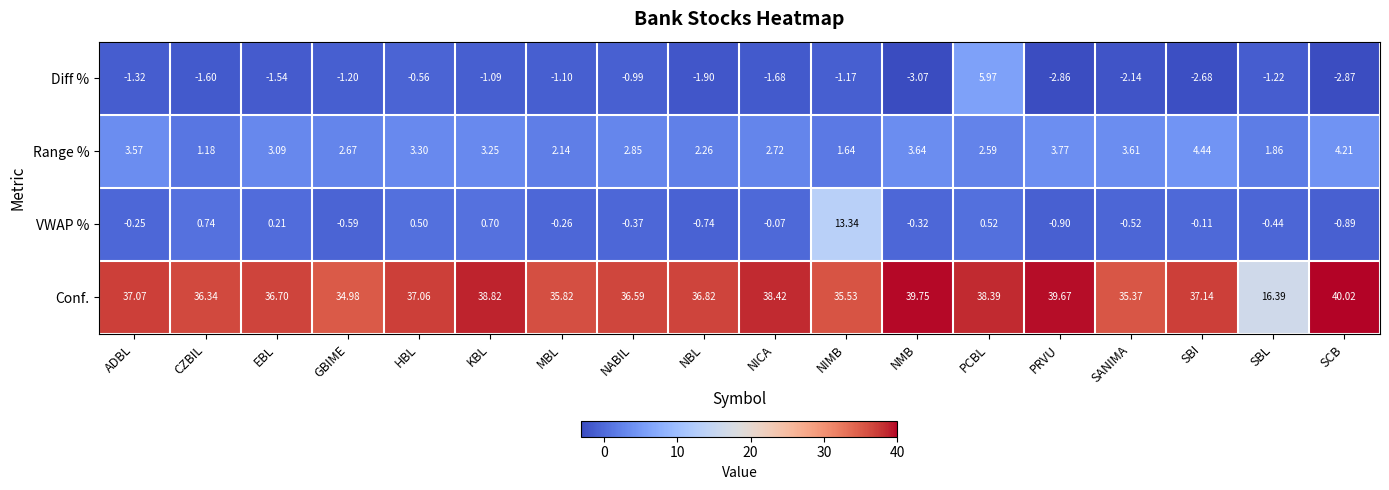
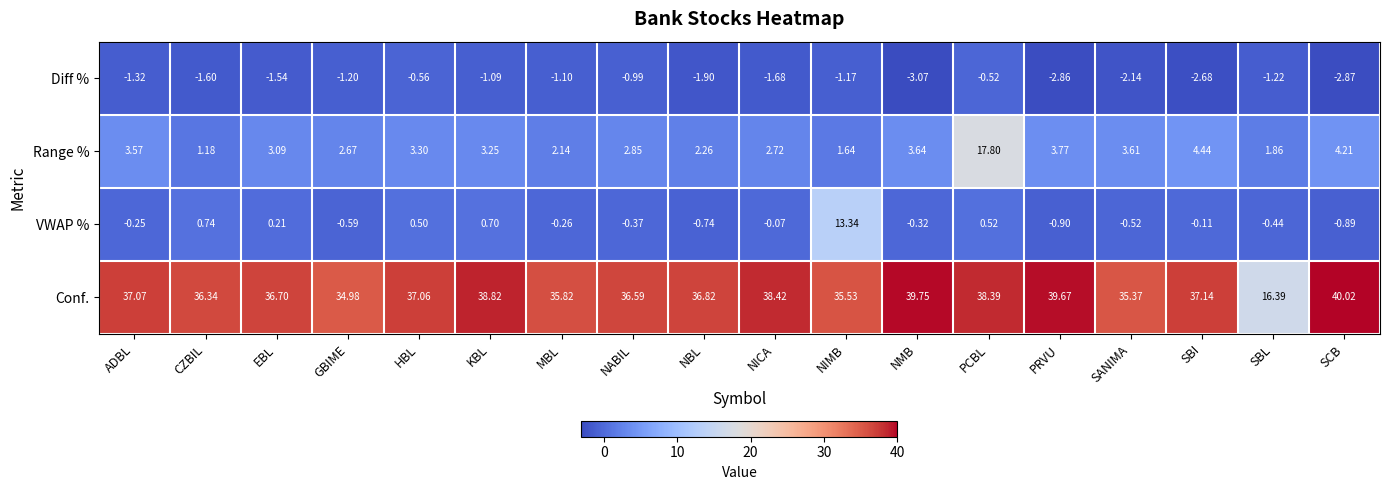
  {
    "Diff %": {
      "ADBL": -1.32,
      "CZBIL": -1.60,
      "EBL": -1.54,
      "GBIME": -1.20,
      "HBL": -0.56,
      "KBL": -1.09,
      "MBL": -1.10,
      "NABIL": -0.99,
      "NBL": -1.90,
      "NICA": -1.68,
      "NIMB": -1.17,
      "NMB": -3.07,
-     "PCBL": 5.97,
+     "PCBL": -0.52,
      "PRVU": -2.86,
      "SANIMA": -2.14,
      "SBI": -2.68,
      "SBL": -1.22,
      "SCB": -2.87
    },
    "Range %": {
      "ADBL": 3.57,
      "CZBIL": 1.18,
      "EBL": 3.09,
      "GBIME": 2.67,
      "HBL": 3.30,
      "KBL": 3.25,
      "MBL": 2.14,
      "NABIL": 2.85,
      "NBL": 2.26,
      "NICA": 2.72,
      "NIMB": 1.64,
      "NMB": 3.64,
-     "PCBL": 2.59,
+     "PCBL": 17.80,
      "PRVU": 3.77,
      "SANIMA": 3.61,
      "SBI": 4.44,
      "SBL": 1.86,
      "SCB": 4.21
    },
    "VWAP %": {
      "ADBL": -0.25,
      "CZBIL": 0.74,
      "EBL": 0.21,
      "GBIME": -0.59,
      "HBL": 0.50,
      "KBL": 0.70,
      "MBL": -0.26,
      "NABIL": -0.37,
      "NBL": -0.74,
      "NICA": -0.07,
      "NIMB": 13.34,
      "NMB": -0.32,
      "PCBL": 0.52,
      "PRVU": -0.90,
      "SANIMA": -0.52,
      "SBI": -0.11,
      "SBL": -0.44,
      "SCB": -0.89
    },
    "Conf.": {
      "ADBL": 37.07,
      "CZBIL": 36.34,
      "EBL": 36.70,
      "GBIME": 34.98,
      "HBL": 37.06,
      "KBL": 38.82,
      "MBL": 35.82,
      "NABIL": 36.59,
      "NBL": 36.82,
      "NICA": 38.42,
      "NIMB": 35.53,
      "NMB": 39.75,
      "PCBL": 38.39,
      "PRVU": 39.67,
      "SANIMA": 35.37,
      "SBI": 37.14,
      "SBL": 16.39,
      "SCB": 40.02
    }
  }
